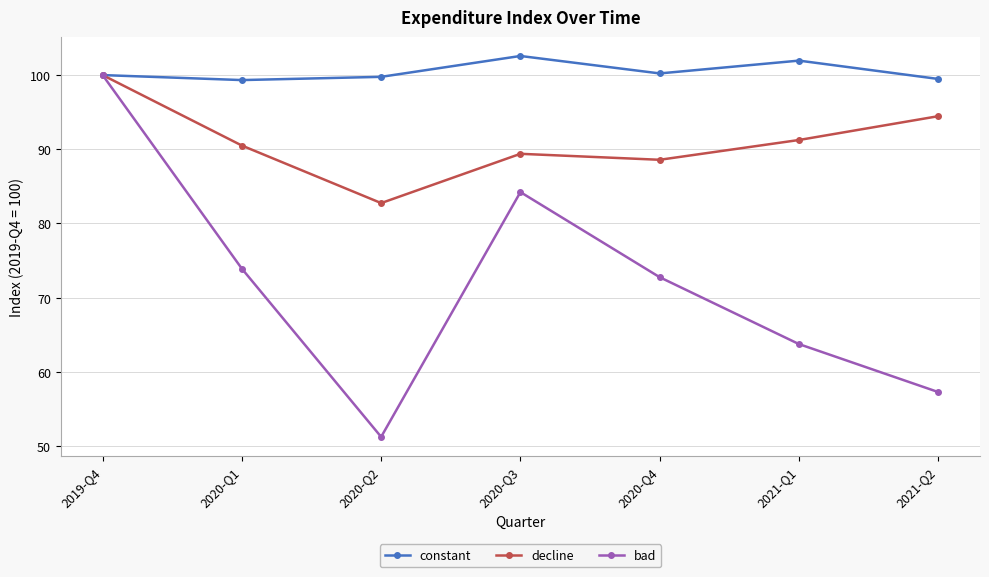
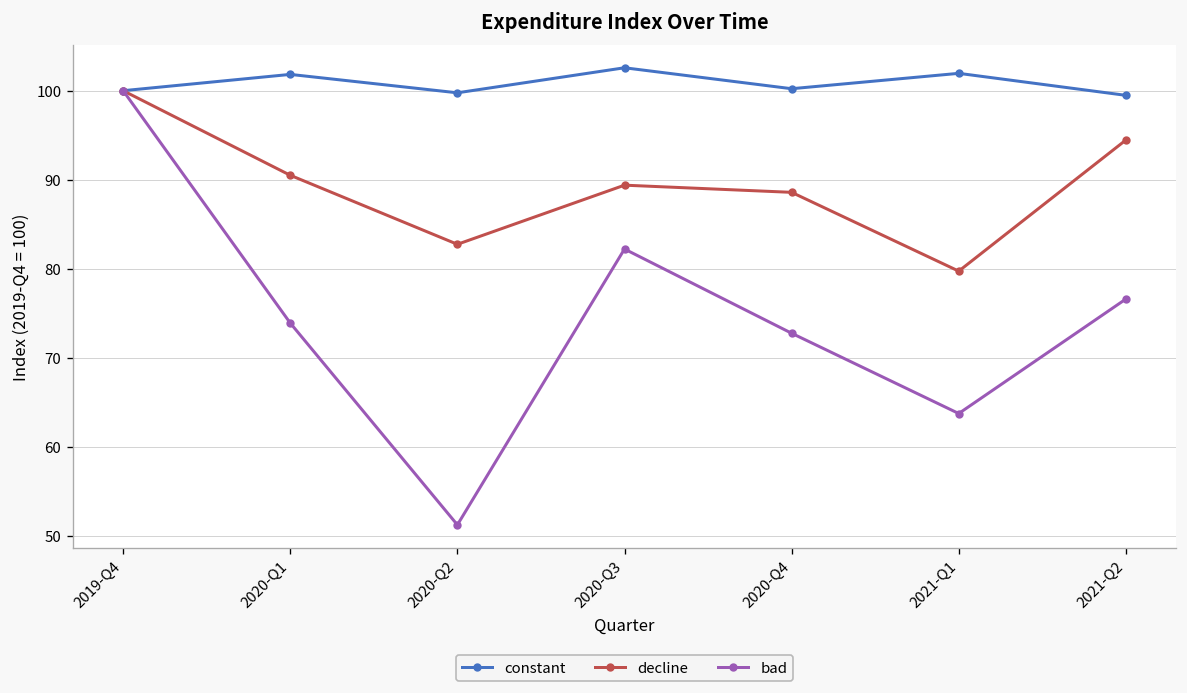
  {
    "constant": {
-     "2020-Q1": 99,
+     "2020-Q1": 102,
      "2020-Q2": 100,
      "2020-Q3": 103,
      "2020-Q4": 100,
      "2021-Q1": 102,
      "2021-Q2": 99
    },
    "decline": {
      "2020-Q1": 91,
      "2020-Q2": 83,
      "2020-Q3": 89,
      "2020-Q4": 89,
-     "2021-Q1": 91,
+     "2021-Q1": 80,
      "2021-Q2": 94
    },
    "bad": {
      "2020-Q1": 74,
      "2020-Q2": 51,
-     "2020-Q3": 84,
+     "2020-Q3": 82,
      "2020-Q4": 73,
      "2021-Q1": 64,
-     "2021-Q2": 57
+     "2021-Q2": 77
    }
  }
